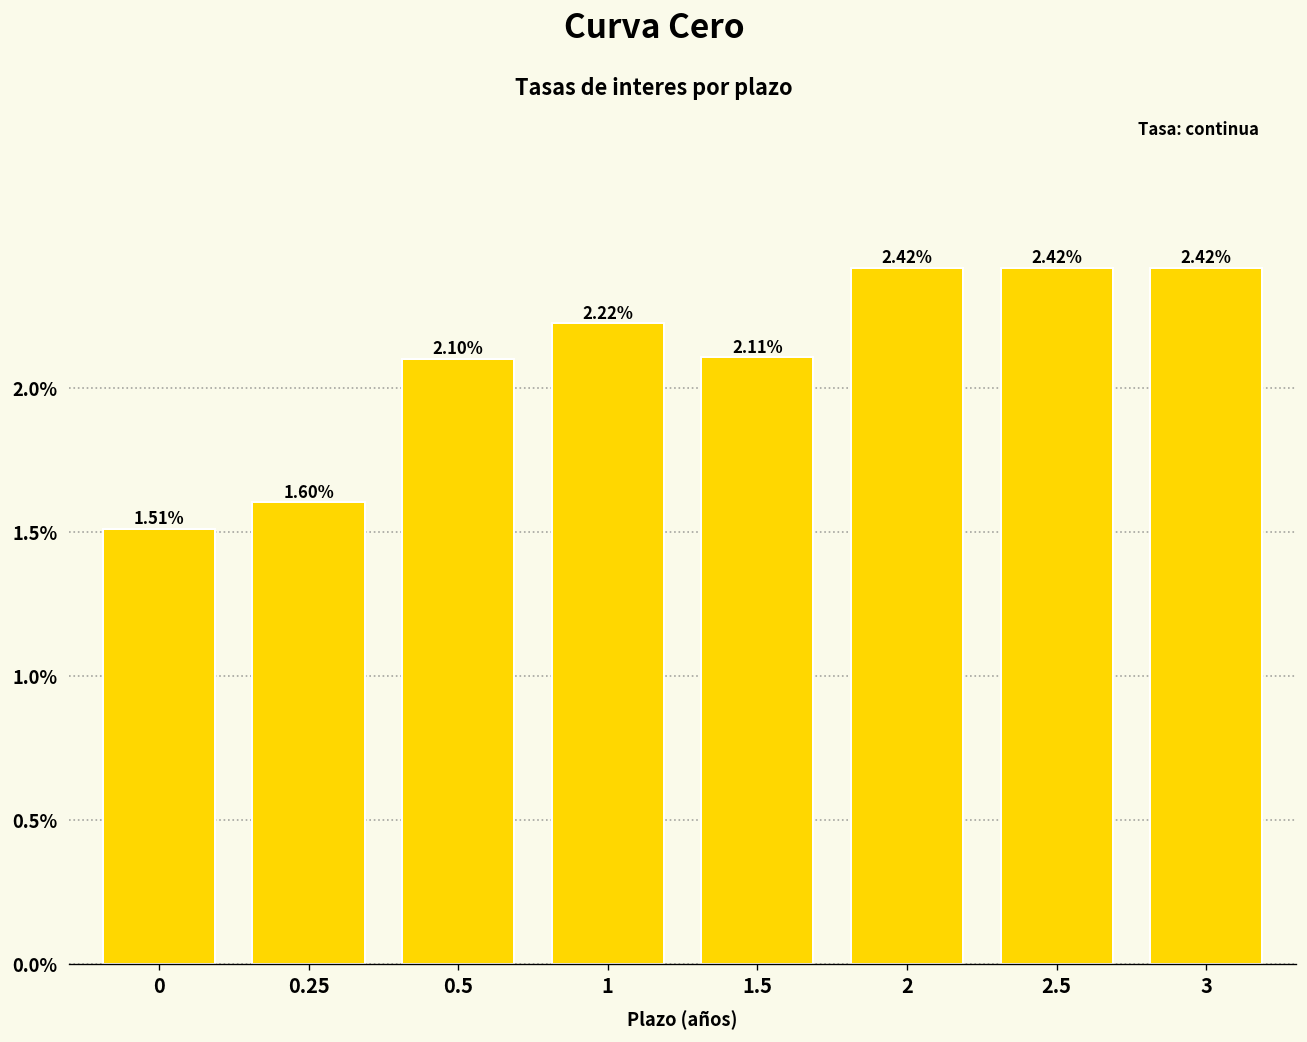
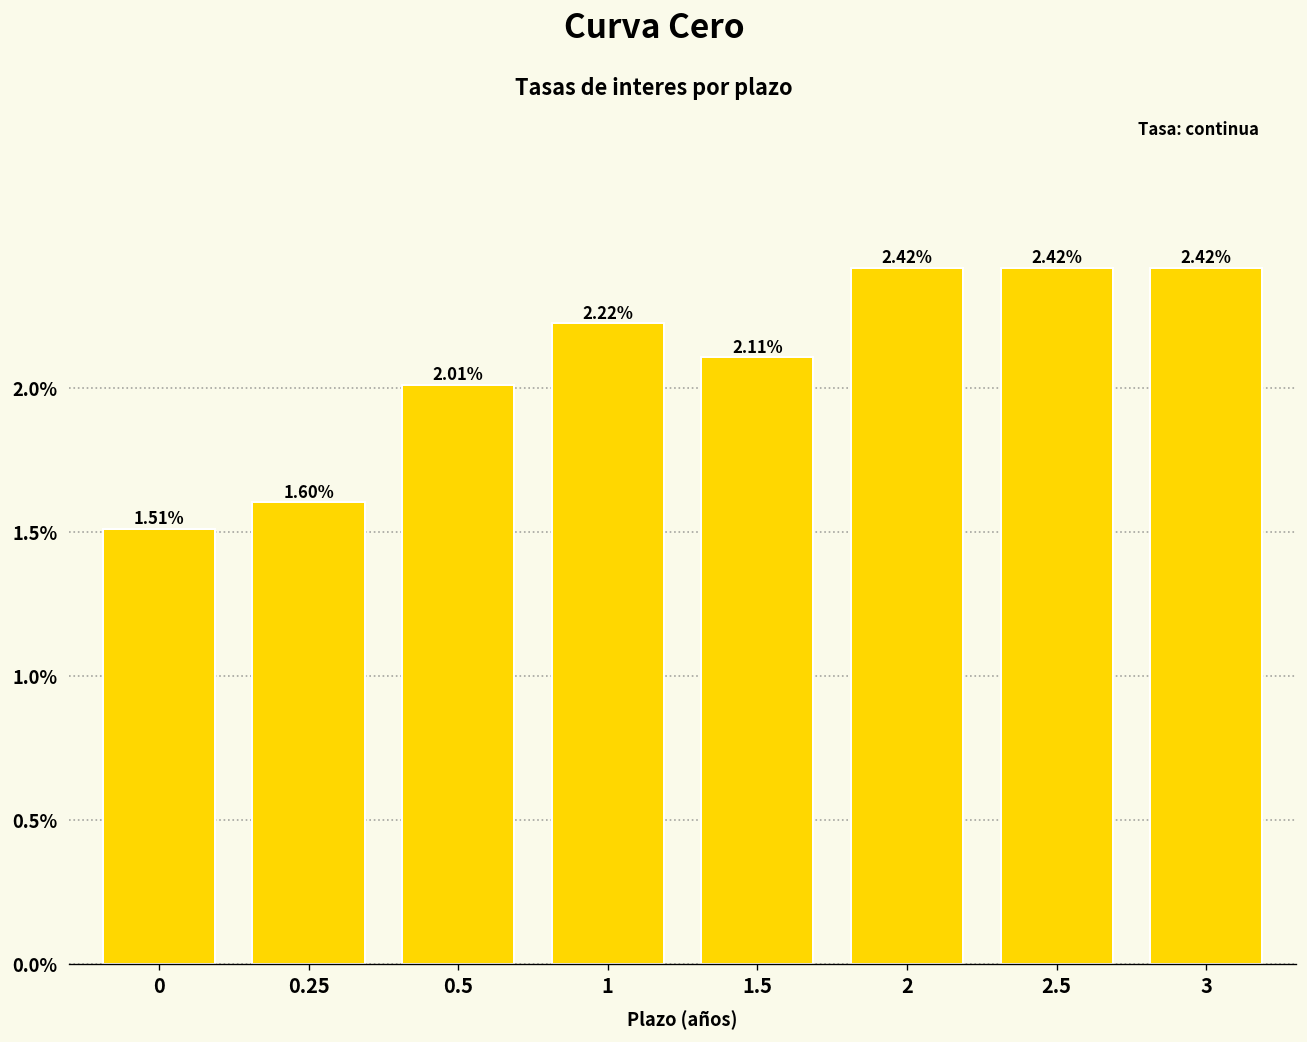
  {
    "0": "1.51%",
    "0.25": "1.60%",
-   "0.5": "2.10%",
+   "0.5": "2.01%",
    "1": "2.22%",
    "1.5": "2.11%",
    "2": "2.42%",
    "2.5": "2.42%",
    "3": "2.42%"
  }
